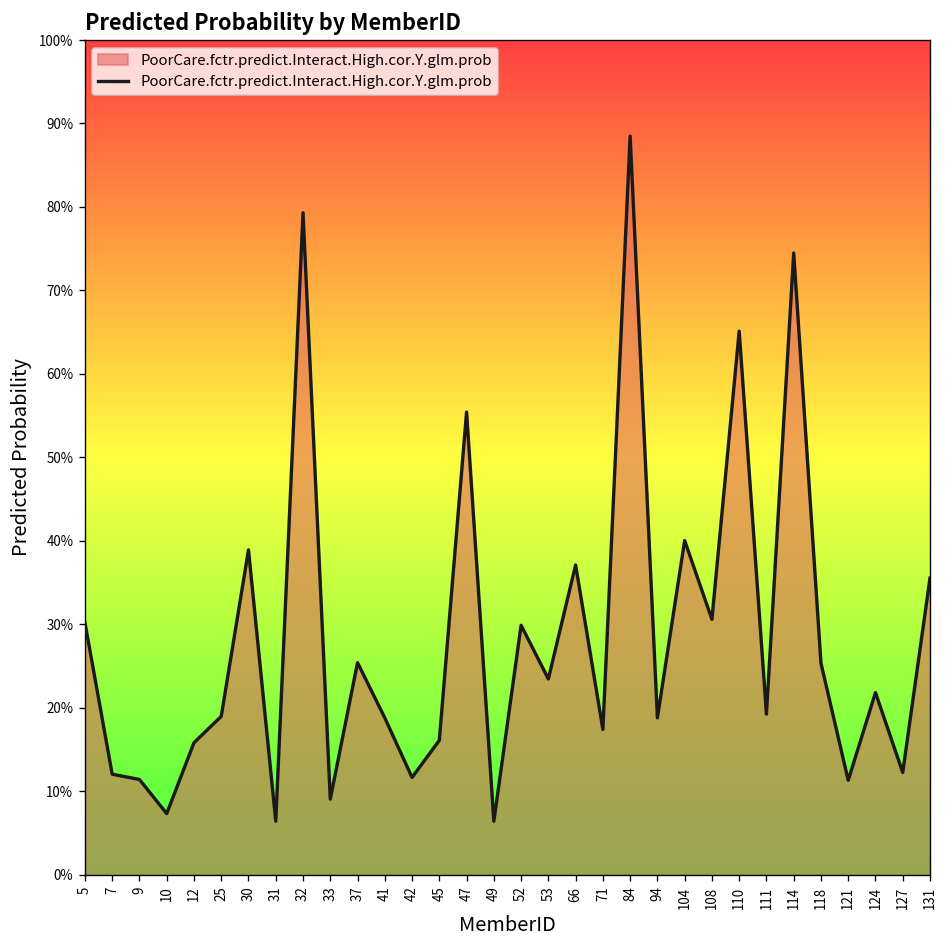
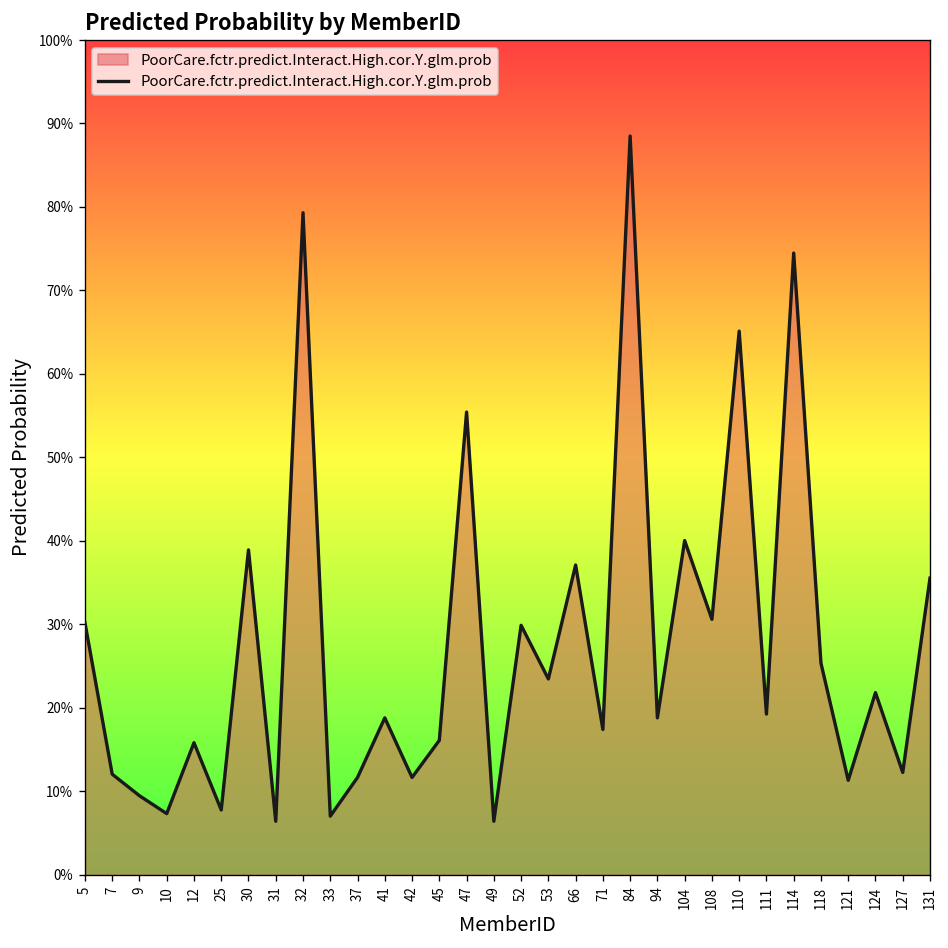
  {
    "5": "30%",
    "7": "12%",
-   "9": "11%",
+   "9": "9%",
    "10": "7%",
    "12": "16%",
-   "25": "19%",
+   "25": "8%",
    "30": "39%",
    "31": "6%",
    "32": "79%",
-   "33": "9%",
-   "37": "25%",
+   "33": "7%",
+   "37": "12%",
    "41": "19%",
    "42": "12%",
    "45": "16%",
    "47": "55%",
    "49": "6%",
    "52": "30%",
    "53": "23%",
    "66": "37%",
    "71": "17%",
    "84": "88%",
    "94": "19%",
    "104": "40%",
    "108": "31%",
    "110": "65%",
    "111": "19%",
    "114": "74%",
    "118": "25%",
    "121": "11%",
    "124": "22%",
    "127": "12%",
    "131": "36%"
  }
